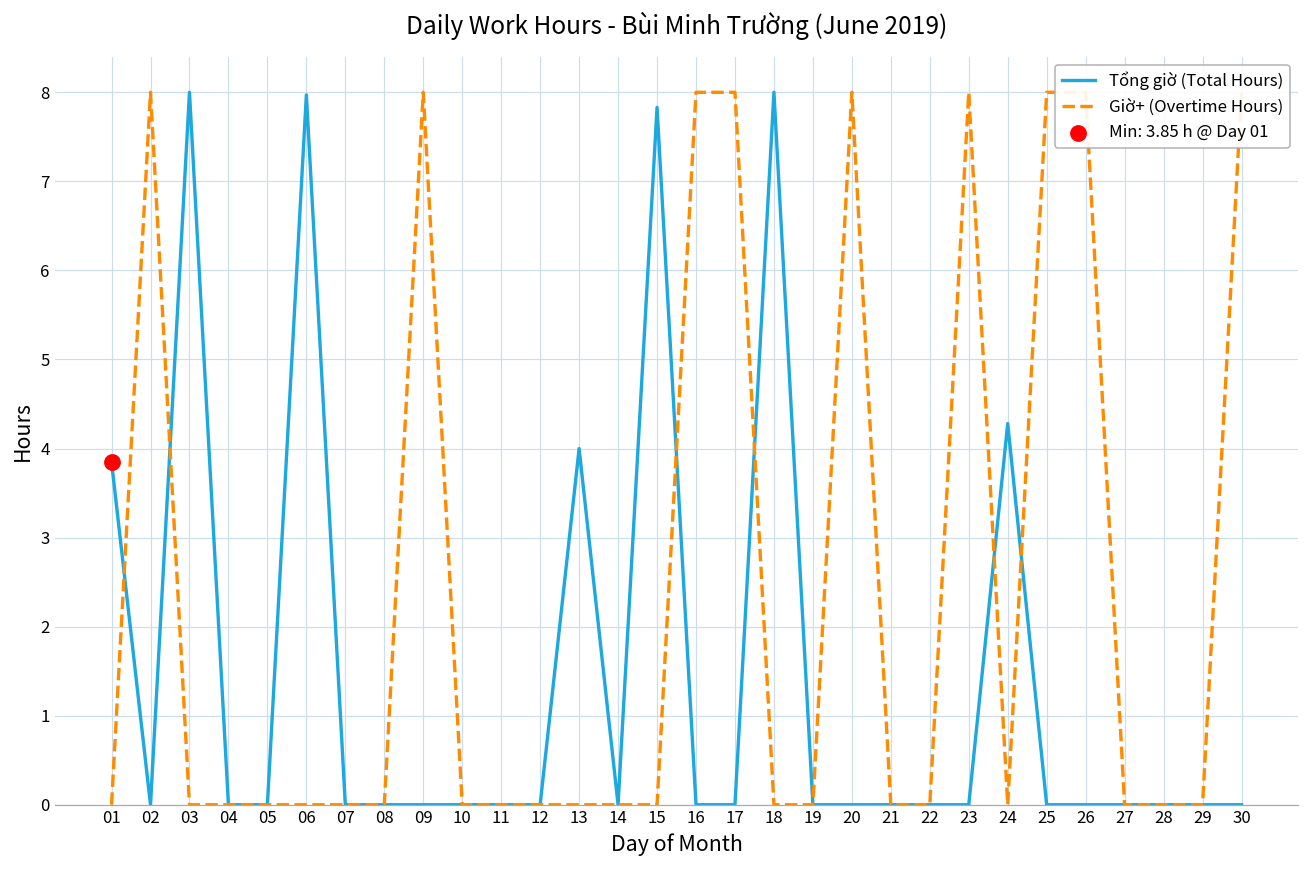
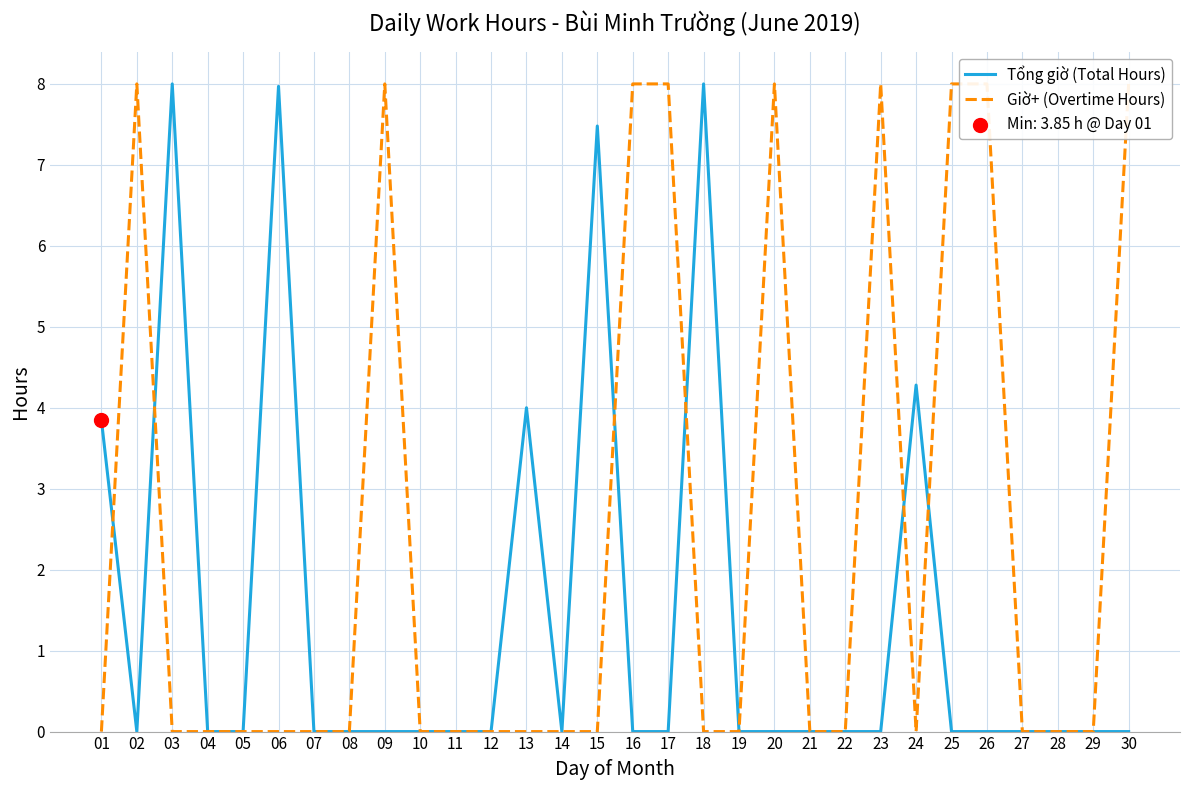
  {
    "Tổng giờ (Total Hours)": {
      "02": 0.0,
      "03": 8.0,
      "06": 8.0,
      "09": 0.0,
      "13": 4.0,
-     "15": 7.8,
+     "15": 7.5,
      "16": 0.0,
      "17": 0.0,
      "18": 8.0,
      "20": 0.0,
      "23": 0.0,
      "24": 4.3,
      "25": 0.0,
      "26": 0.0,
      "30": 0.0
    },
    "Giờ+ (Overtime Hours)": {
      "01": 0.0,
      "02": 8.0,
      "03": 0.0,
      "06": 0.0,
      "09": 8.0,
      "13": 0.0,
      "15": 0.0,
      "16": 8.0,
      "17": 8.0,
      "18": 0.0,
      "20": 8.0,
      "23": 8.0,
      "24": 0.0,
      "25": 8.0
    }
  }
